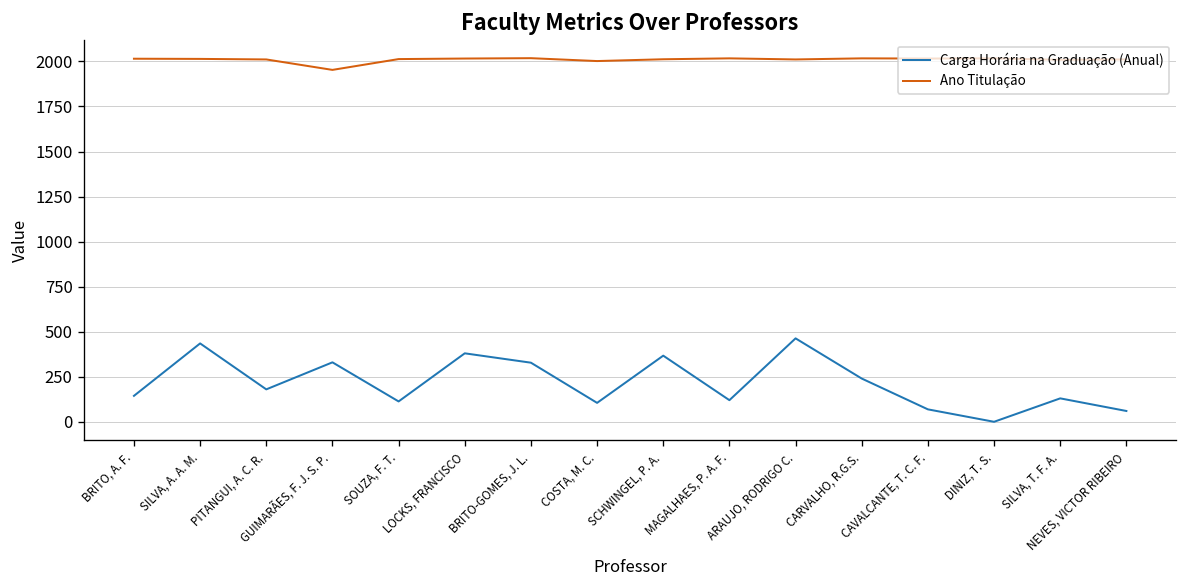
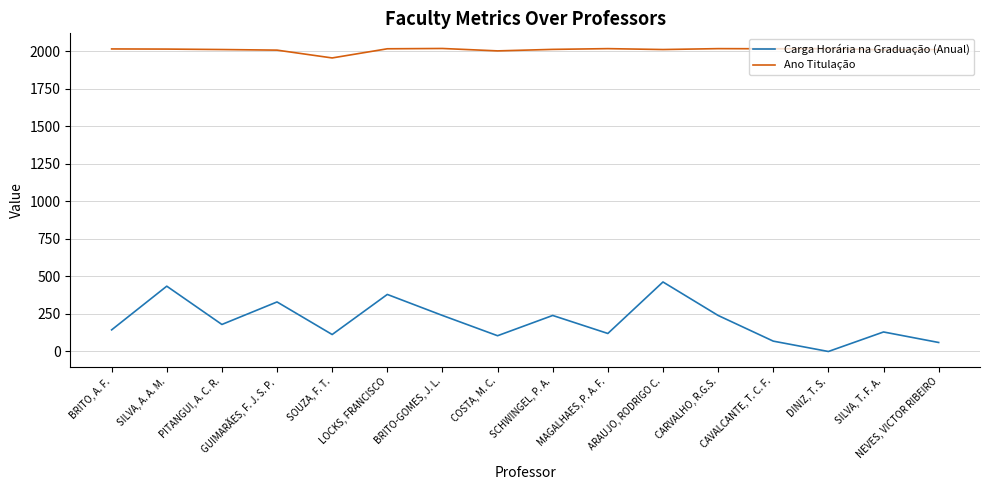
  {
    "Carga Horária na Graduação (Anual)": {
      "BRITO, A. F.": 140,
      "SILVA, A. A. M.": 440,
      "PITANGUI, A. C. R.": 180,
      "GUIMARÃES, F. J. S. P.": 330,
      "SOUZA, F. T.": 110,
      "LOCKS, FRANCISCO": 380,
-     "BRITO-GOMES, J. L.": 330,
+     "BRITO-GOMES, J. L.": 240,
      "COSTA, M. C.": 110,
-     "SCHWINGEL, P. A.": 370,
+     "SCHWINGEL, P. A.": 240,
      "MAGALHAES, P. A. F.": 120,
      "ARAUJO, RODRIGO C.": 460,
      "CARVALHO, R.G.S.": 240,
      "CAVALCANTE, T. C. F.": 70,
      "DINIZ, T. S.": 0,
      "SILVA, T. F. A.": 130,
      "NEVES, VICTOR RIBEIRO": 60
    },
    "Ano Titulação": {
      "BRITO, A. F.": 2020,
      "SILVA, A. A. M.": 2010,
      "PITANGUI, A. C. R.": 2010,
-     "GUIMARÃES, F. J. S. P.": 1950,
-     "SOUZA, F. T.": 2010,
+     "GUIMARÃES, F. J. S. P.": 2010,
+     "SOUZA, F. T.": 1960,
      "LOCKS, FRANCISCO": 2020,
      "BRITO-GOMES, J. L.": 2020,
      "COSTA, M. C.": 2000,
      "SCHWINGEL, P. A.": 2010,
      "MAGALHAES, P. A. F.": 2020,
      "ARAUJO, RODRIGO C.": 2010,
      "CARVALHO, R.G.S.": 2020
    }
  }
